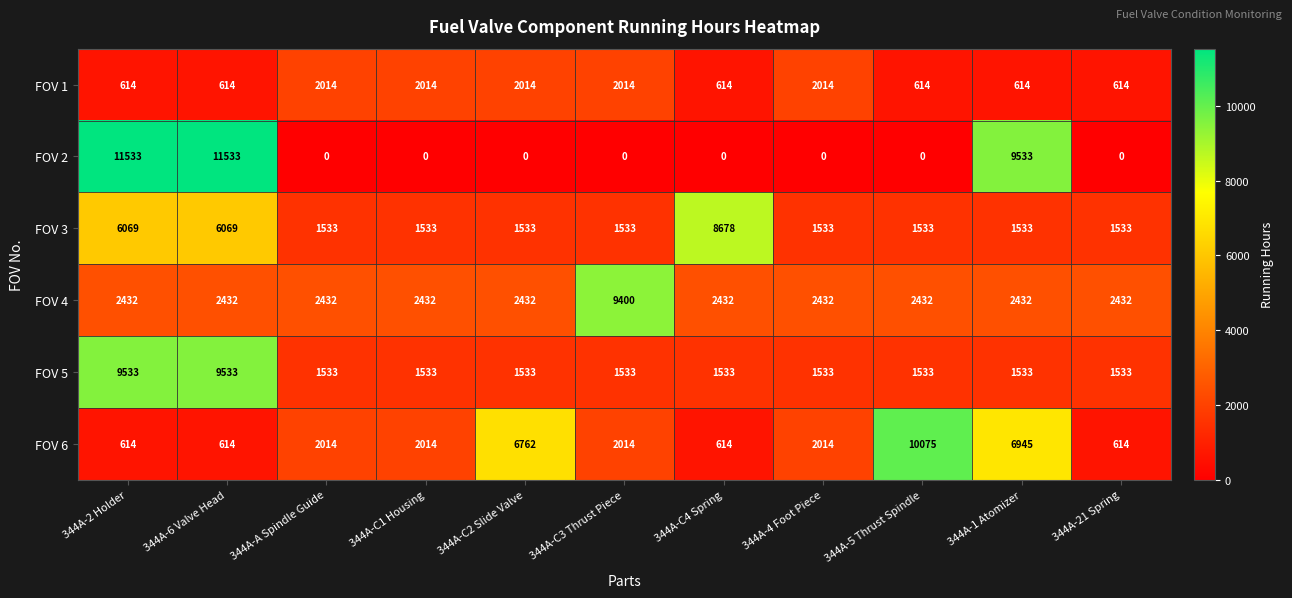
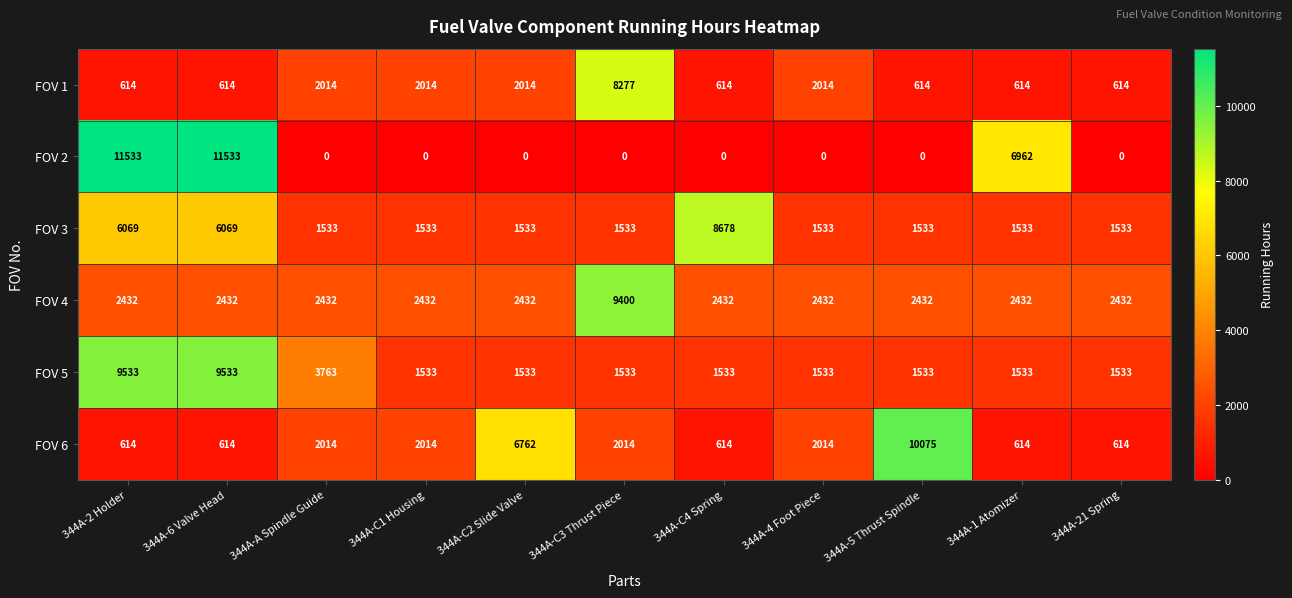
  {
    "FOV 1": {
      "344A-2 Holder": 614,
      "344A-6 Valve Head": 614,
      "344A-A Spindle Guide": 2014,
      "344A-C1 Housing": 2014,
      "344A-C2 Slide Valve": 2014,
-     "344A-C3 Thrust Piece": 2014,
+     "344A-C3 Thrust Piece": 8277,
      "344A-C4 Spring": 614,
      "344A-4 Foot Piece": 2014,
      "344A-5 Thrust Spindle": 614,
      "344A-1 Atomizer": 614,
      "344A-21 Spring": 614
    },
    "FOV 2": {
      "344A-2 Holder": 11533,
      "344A-6 Valve Head": 11533,
      "344A-A Spindle Guide": 0,
      "344A-C1 Housing": 0,
      "344A-C2 Slide Valve": 0,
      "344A-C3 Thrust Piece": 0,
      "344A-C4 Spring": 0,
      "344A-4 Foot Piece": 0,
      "344A-5 Thrust Spindle": 0,
-     "344A-1 Atomizer": 9533,
+     "344A-1 Atomizer": 6962,
      "344A-21 Spring": 0
    },
    "FOV 3": {
      "344A-2 Holder": 6069,
      "344A-6 Valve Head": 6069,
      "344A-A Spindle Guide": 1533,
      "344A-C1 Housing": 1533,
      "344A-C2 Slide Valve": 1533,
      "344A-C3 Thrust Piece": 1533,
      "344A-C4 Spring": 8678,
      "344A-4 Foot Piece": 1533,
      "344A-5 Thrust Spindle": 1533,
      "344A-1 Atomizer": 1533,
      "344A-21 Spring": 1533
    },
    "FOV 4": {
      "344A-2 Holder": 2432,
      "344A-6 Valve Head": 2432,
      "344A-A Spindle Guide": 2432,
      "344A-C1 Housing": 2432,
      "344A-C2 Slide Valve": 2432,
      "344A-C3 Thrust Piece": 9400,
      "344A-C4 Spring": 2432,
      "344A-4 Foot Piece": 2432,
      "344A-5 Thrust Spindle": 2432,
      "344A-1 Atomizer": 2432,
      "344A-21 Spring": 2432
    },
    "FOV 5": {
      "344A-2 Holder": 9533,
      "344A-6 Valve Head": 9533,
-     "344A-A Spindle Guide": 1533,
+     "344A-A Spindle Guide": 3763,
      "344A-C1 Housing": 1533,
      "344A-C2 Slide Valve": 1533,
      "344A-C3 Thrust Piece": 1533,
      "344A-C4 Spring": 1533,
      "344A-4 Foot Piece": 1533,
      "344A-5 Thrust Spindle": 1533,
      "344A-1 Atomizer": 1533,
      "344A-21 Spring": 1533
    },
    "FOV 6": {
      "344A-2 Holder": 614,
      "344A-6 Valve Head": 614,
      "344A-A Spindle Guide": 2014,
      "344A-C1 Housing": 2014,
      "344A-C2 Slide Valve": 6762,
      "344A-C3 Thrust Piece": 2014,
      "344A-C4 Spring": 614,
      "344A-4 Foot Piece": 2014,
      "344A-5 Thrust Spindle": 10075,
-     "344A-1 Atomizer": 6945,
+     "344A-1 Atomizer": 614,
      "344A-21 Spring": 614
    }
  }
